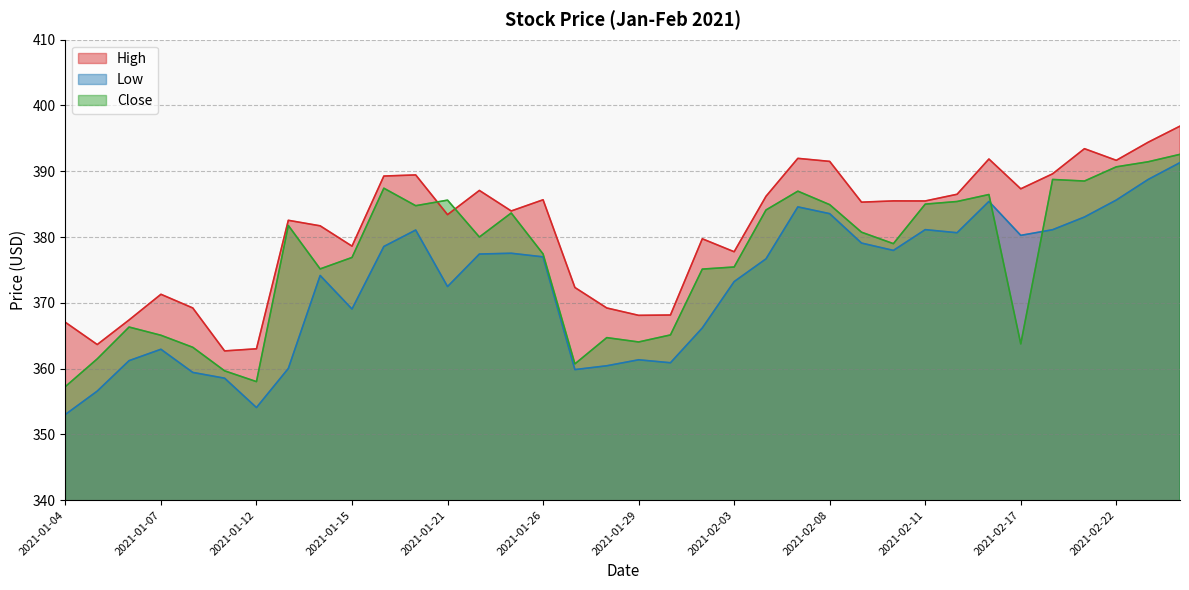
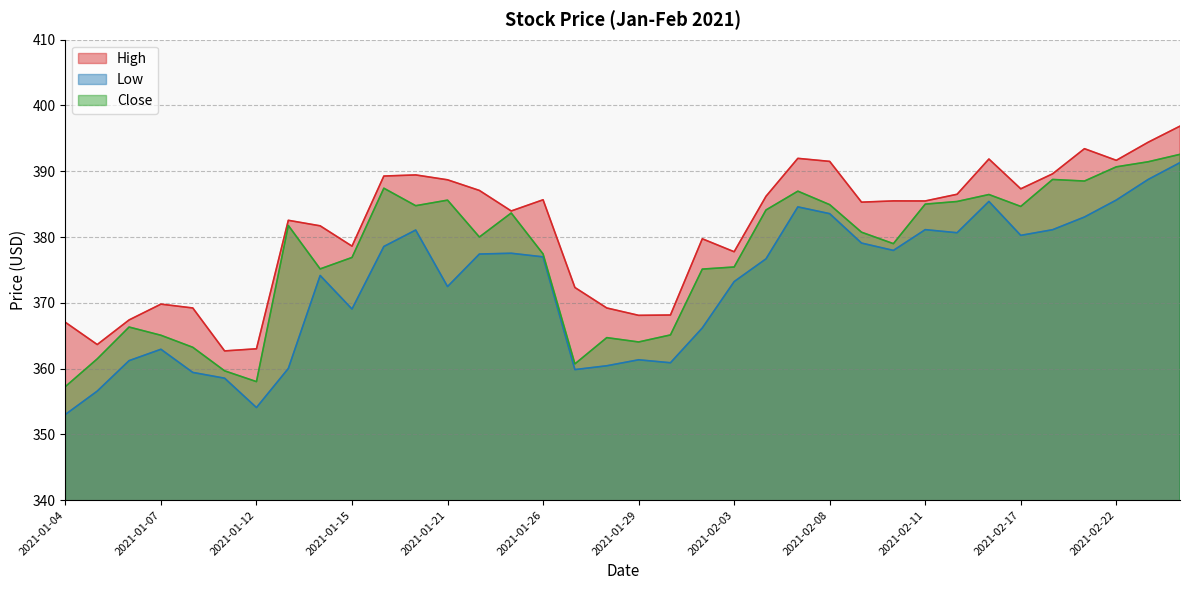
  {
    "High": {
      "2021-01-04": 367,
-     "2021-01-07": 371,
+     "2021-01-07": 370,
      "2021-01-12": 363,
      "2021-01-15": 379,
-     "2021-01-21": 383,
+     "2021-01-21": 389,
      "2021-01-26": 386,
      "2021-01-29": 368,
      "2021-02-03": 378,
      "2021-02-08": 391,
      "2021-02-11": 385,
      "2021-02-17": 387,
      "2021-02-22": 392
    },
    "Low": {
      "2021-01-04": 353,
      "2021-01-07": 363,
      "2021-01-12": 354,
      "2021-01-15": 369,
      "2021-01-21": 372,
      "2021-01-26": 377,
      "2021-01-29": 361,
      "2021-02-03": 373,
      "2021-02-08": 384,
      "2021-02-11": 381,
      "2021-02-17": 380,
      "2021-02-22": 386
    },
    "Close": {
      "2021-01-04": 357,
      "2021-01-07": 365,
      "2021-01-12": 358,
      "2021-01-15": 377,
      "2021-01-21": 386,
      "2021-01-26": 377,
      "2021-01-29": 364,
      "2021-02-03": 375,
      "2021-02-08": 385,
      "2021-02-11": 385,
-     "2021-02-17": 364,
+     "2021-02-17": 385,
      "2021-02-22": 391
    }
  }
